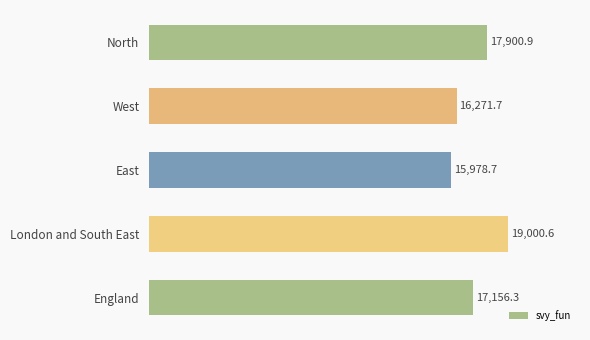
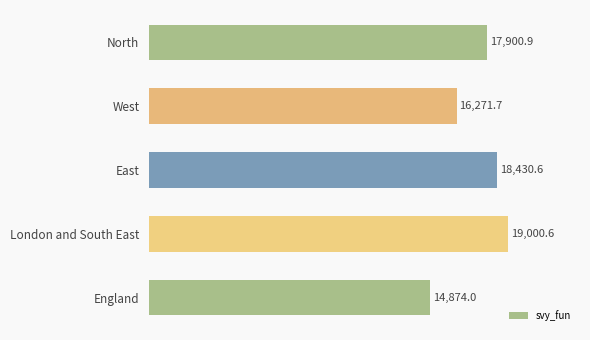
  {
    "North": "17,900.9",
    "West": "16,271.7",
-   "East": "15,978.7",
+   "East": "18,430.6",
    "London and South East": "19,000.6",
-   "England": "17,156.3"
+   "England": "14,874.0"
  }
